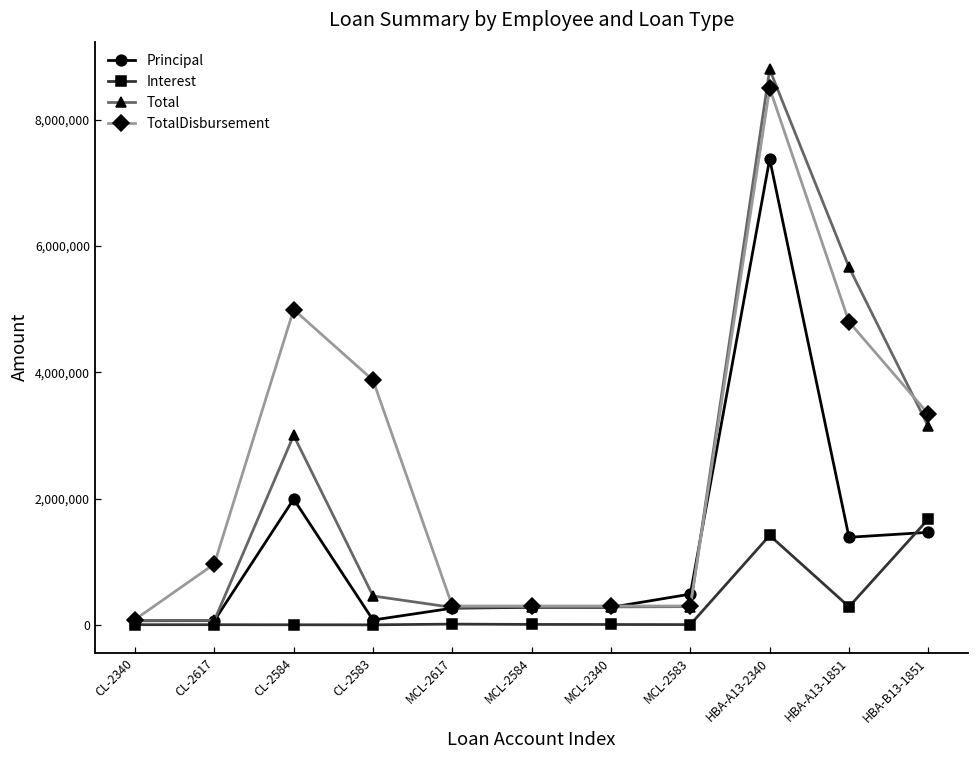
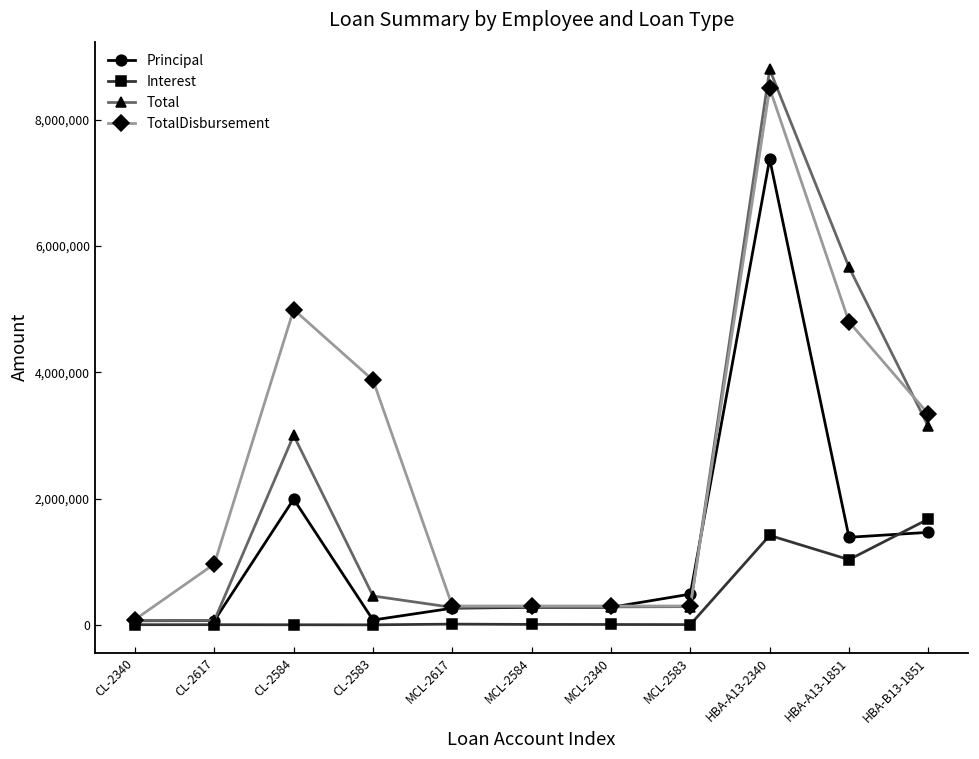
  {
    "Principal": {
      "CL-2584": "2,000,000",
      "CL-2583": "100,000",
      "MCL-2583": "500,000",
      "HBA-A13-2340": "7,400,000",
      "HBA-A13-1851": "1,400,000",
      "HBA-B13-1851": "1,500,000"
    },
    "Interest": {
      "CL-2340": "0",
      "CL-2617": "0",
      "CL-2584": "0",
      "CL-2583": "0",
      "MCL-2617": "0",
      "MCL-2584": "0",
      "MCL-2340": "0",
      "MCL-2583": "0",
      "HBA-A13-2340": "1,400,000",
-     "HBA-A13-1851": "300,000",
+     "HBA-A13-1851": "1,000,000",
      "HBA-B13-1851": "1,700,000"
    },
    "Total": {
      "CL-2584": "3,000,000",
      "CL-2583": "500,000",
      "HBA-A13-2340": "8,800,000",
      "HBA-A13-1851": "5,700,000",
      "HBA-B13-1851": "3,100,000"
    },
    "TotalDisbursement": {
      "CL-2617": "1,000,000",
      "CL-2584": "5,000,000",
      "CL-2583": "3,900,000",
      "HBA-A13-2340": "8,500,000",
      "HBA-A13-1851": "4,800,000",
      "HBA-B13-1851": "3,300,000"
    }
  }
